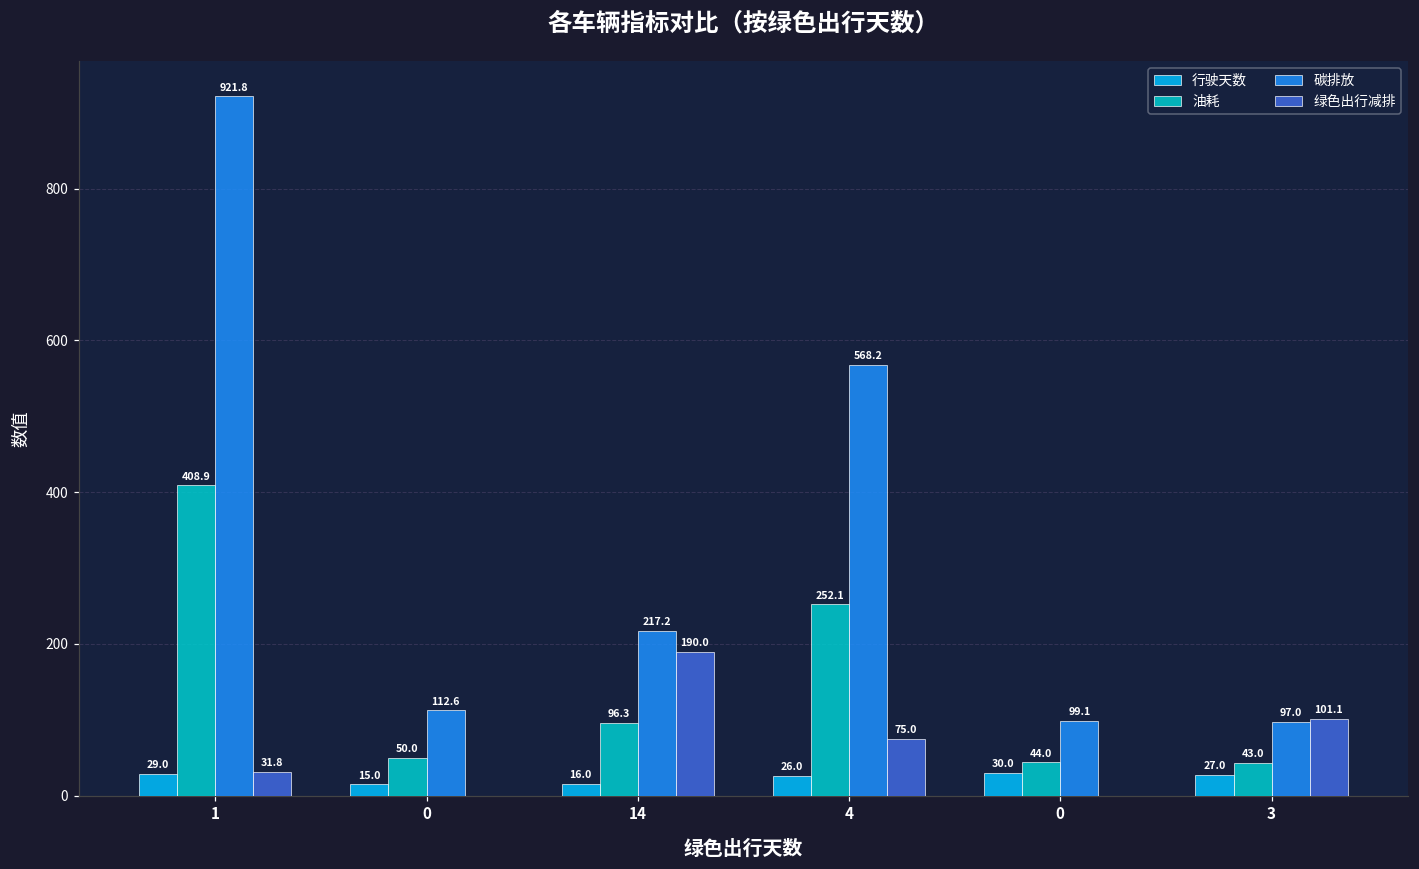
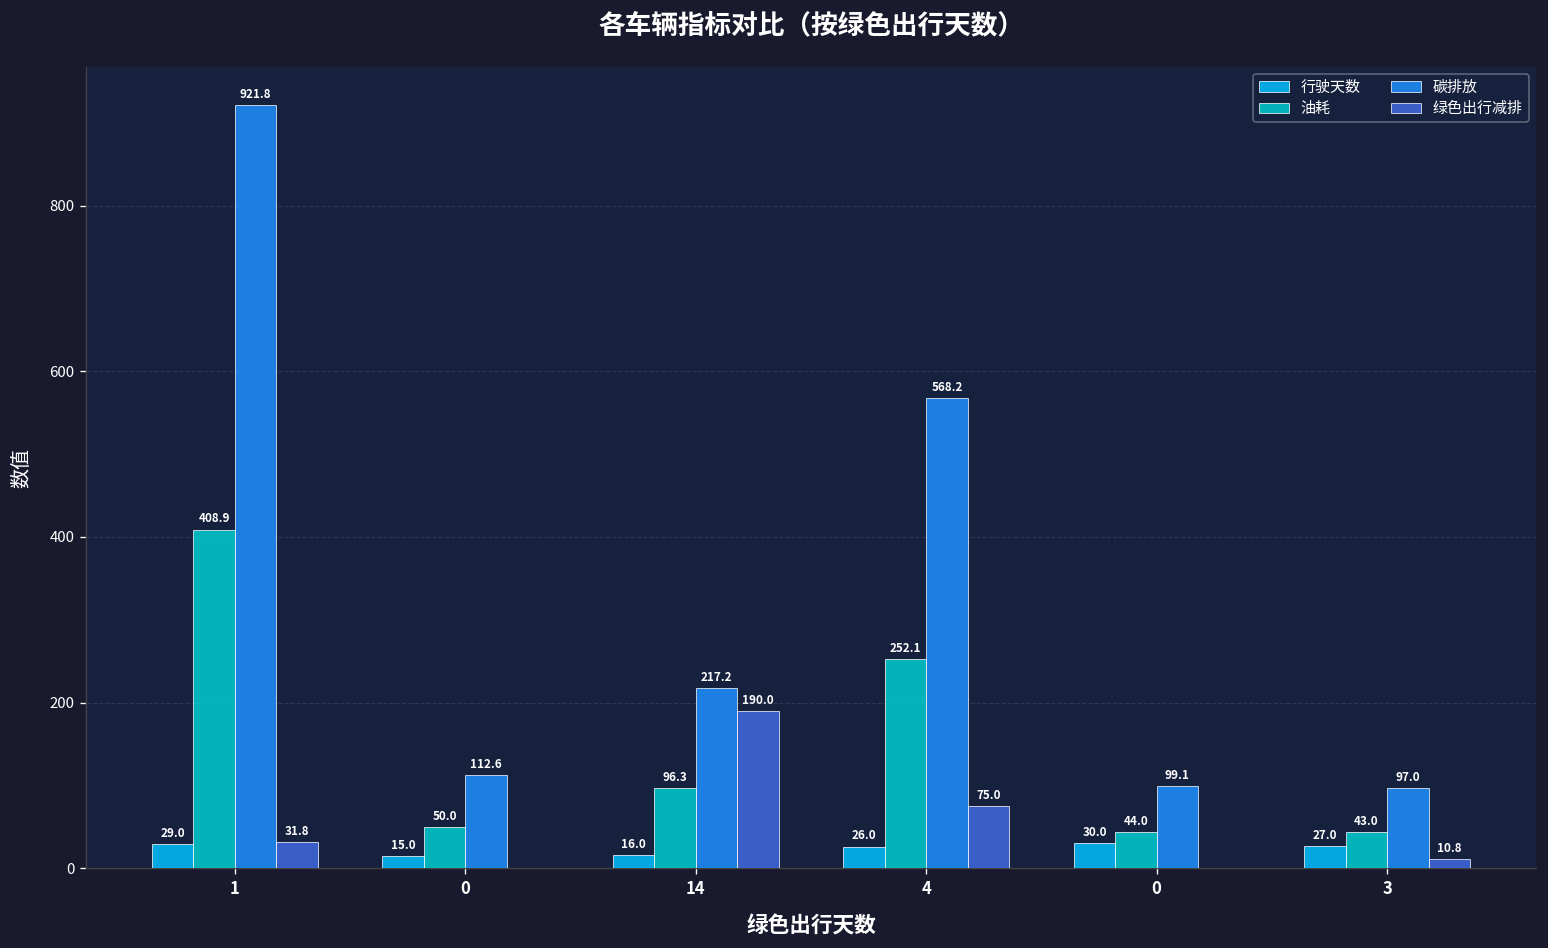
  {
    "绿色出行减排": {
      "1": 31.8,
      "14": 190.0,
      "4": 75.0,
-     "3": 101.1
+     "3": 10.8
    }
  }
